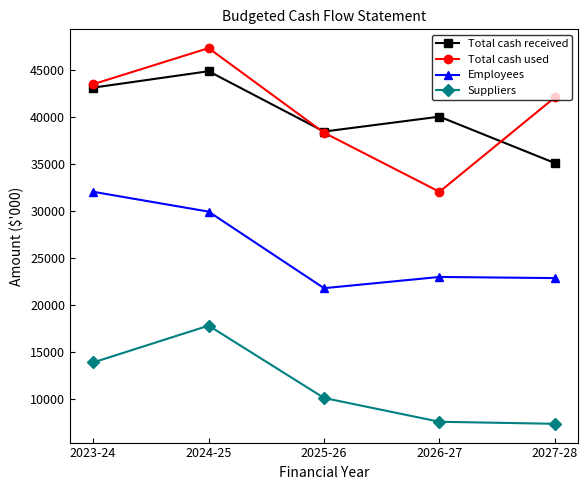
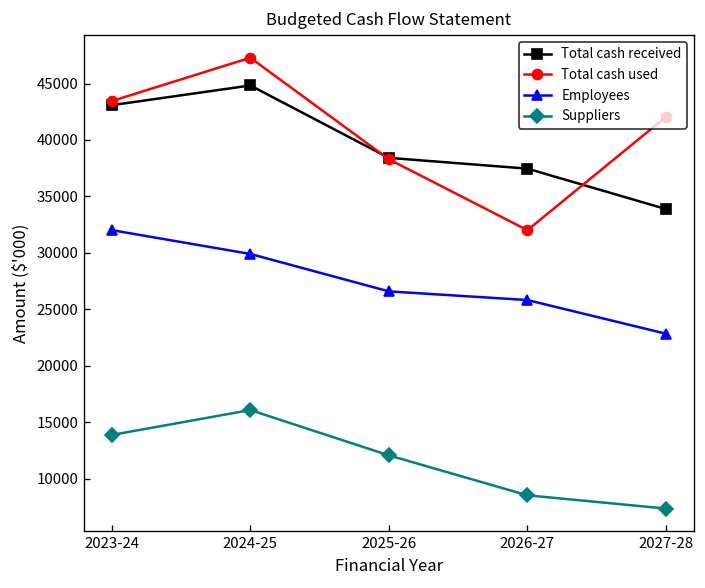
  {
    "Total cash received": {
      "2023-24": 43000,
      "2024-25": 45000,
-     "2026-27": 40000,
-     "2027-28": 35000
+     "2026-27": 37000,
+     "2027-28": 34000
    },
    "Total cash used": {
      "2023-24": 43000,
      "2024-25": 47000,
      "2026-27": 32000
    },
    "Employees": {
      "2023-24": 32000,
      "2024-25": 30000,
-     "2025-26": 22000,
-     "2026-27": 23000,
+     "2025-26": 27000,
+     "2026-27": 26000,
      "2027-28": 23000
    },
    "Suppliers": {
      "2023-24": 14000,
-     "2024-25": 18000,
-     "2025-26": 10000,
-     "2026-27": 8000,
+     "2024-25": 16000,
+     "2025-26": 12000,
+     "2026-27": 9000,
      "2027-28": 7000
    }
  }
